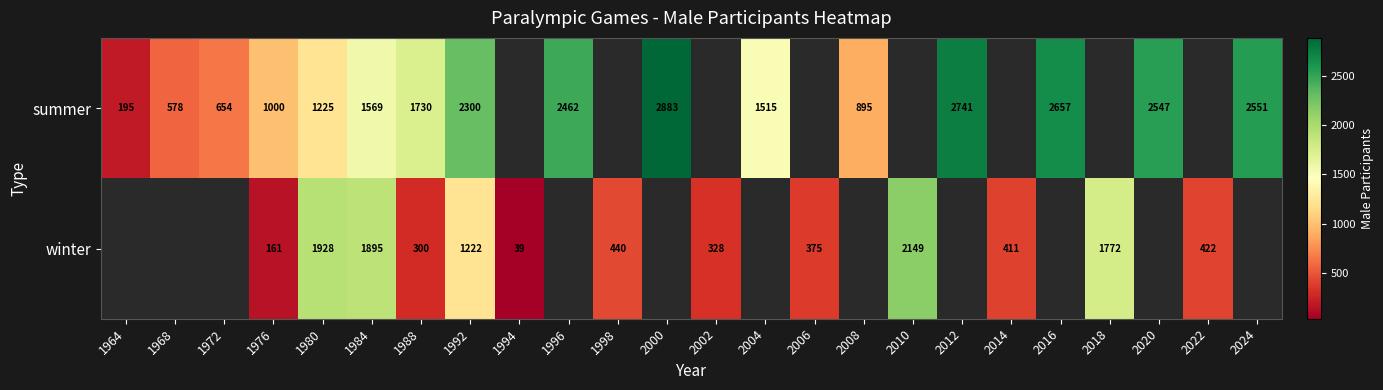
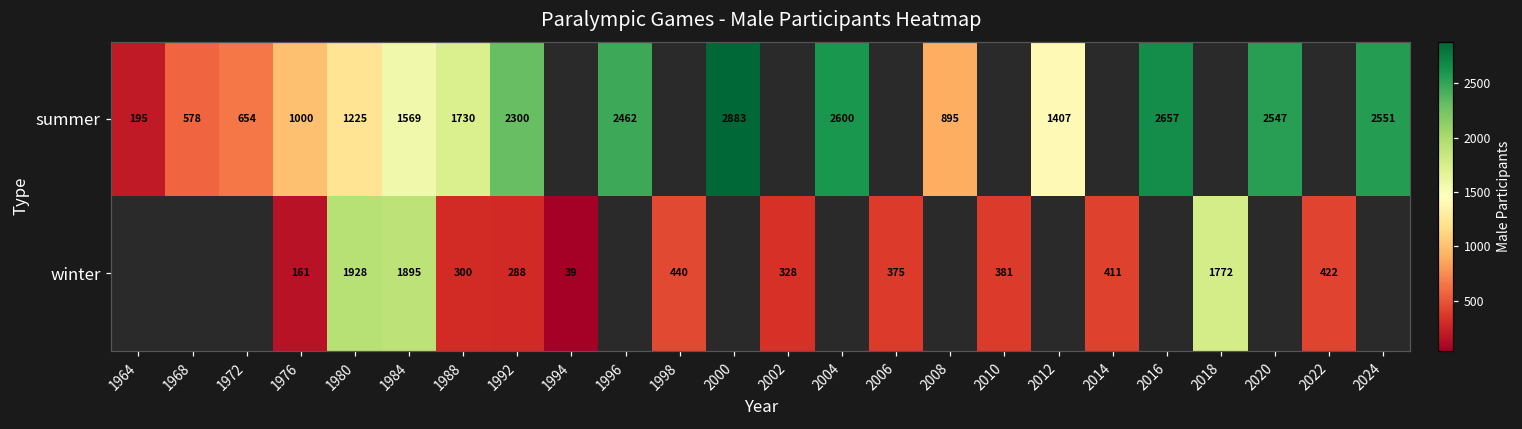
  {
    "summer": {
      "1964": 195,
      "1968": 578,
      "1972": 654,
      "1976": 1000,
      "1980": 1225,
      "1984": 1569,
      "1988": 1730,
      "1992": 2300,
      "1996": 2462,
      "2000": 2883,
-     "2004": 1515,
+     "2004": 2600,
      "2008": 895,
-     "2012": 2741,
+     "2012": 1407,
      "2016": 2657,
      "2020": 2547,
      "2024": 2551
    },
    "winter": {
      "1976": 161,
      "1980": 1928,
      "1984": 1895,
      "1988": 300,
-     "1992": 1222,
+     "1992": 288,
      "1994": 39,
      "1998": 440,
      "2002": 328,
      "2006": 375,
-     "2010": 2149,
+     "2010": 381,
      "2014": 411,
      "2018": 1772,
      "2022": 422
    }
  }
